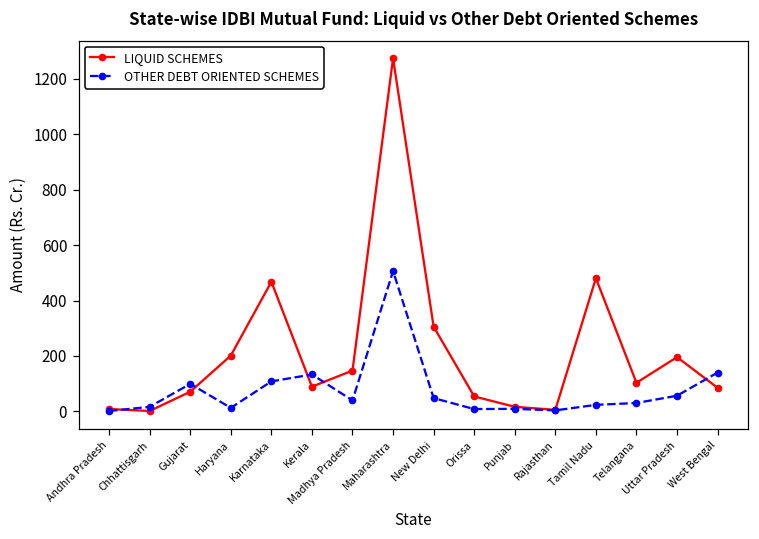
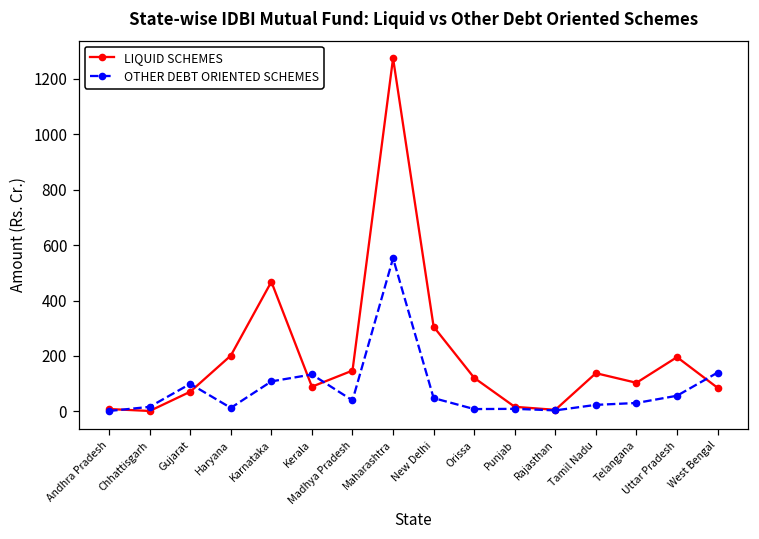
  {
    "LIQUID SCHEMES": {
      "Chhattisgarh": 0,
      "Gujarat": 70,
      "Haryana": 200,
      "Karnataka": 470,
      "Kerala": 90,
      "Madhya Pradesh": 150,
      "Maharashtra": 1270,
      "New Delhi": 310,
-     "Orissa": 50,
-     "Tamil Nadu": 480,
+     "Orissa": 120,
+     "Tamil Nadu": 140,
      "Telangana": 100,
      "Uttar Pradesh": 200,
      "West Bengal": 90
    },
    "OTHER DEBT ORIENTED SCHEMES": {
      "Chhattisgarh": 20,
      "Gujarat": 100,
      "Haryana": 10,
      "Karnataka": 110,
      "Kerala": 130,
      "Madhya Pradesh": 40,
-     "Maharashtra": 510,
+     "Maharashtra": 550,
      "New Delhi": 50,
      "Orissa": 10,
      "Tamil Nadu": 20,
      "Telangana": 30,
      "Uttar Pradesh": 60,
      "West Bengal": 140
    }
  }
